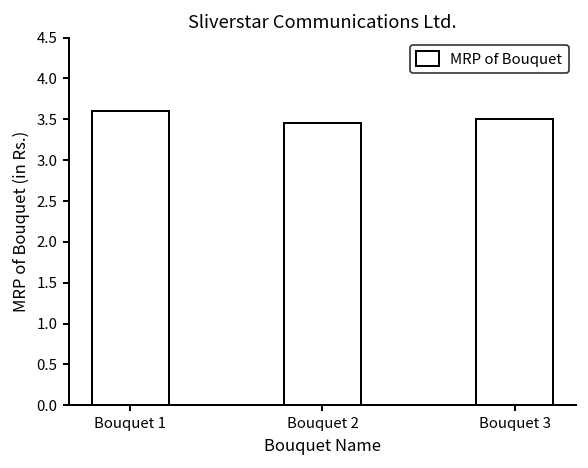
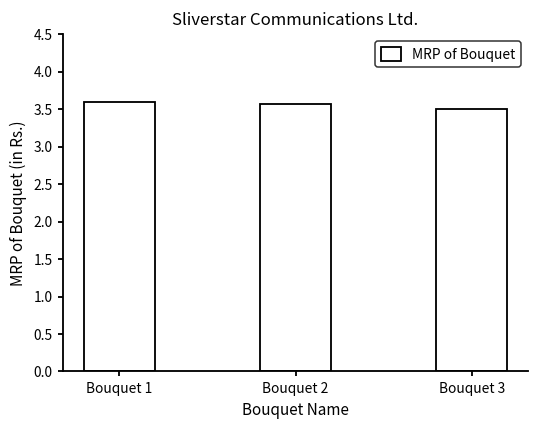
  {
    "Bouquet 1": 3.6,
-   "Bouquet 2": 3.5,
+   "Bouquet 2": 3.6,
    "Bouquet 3": 3.5
  }
